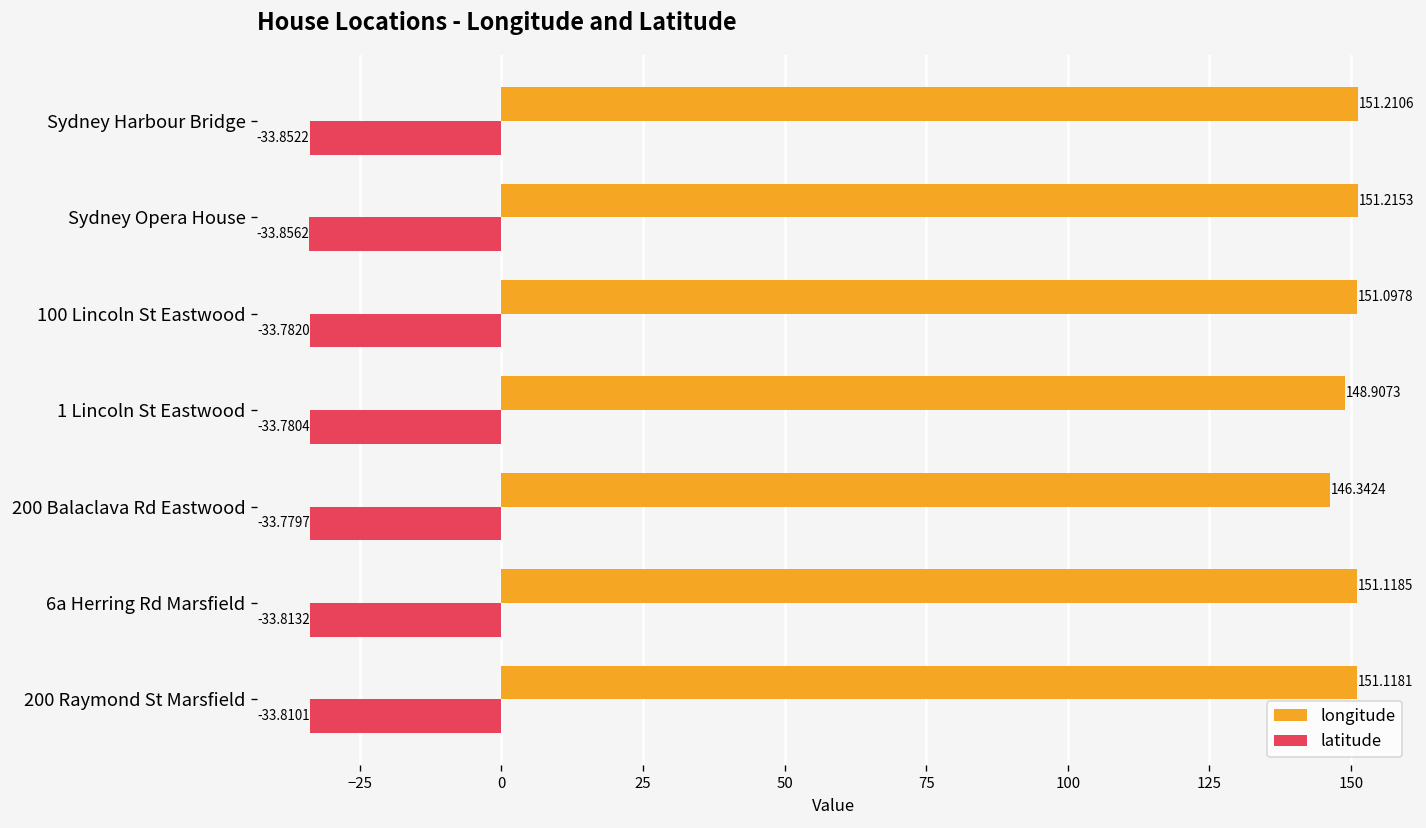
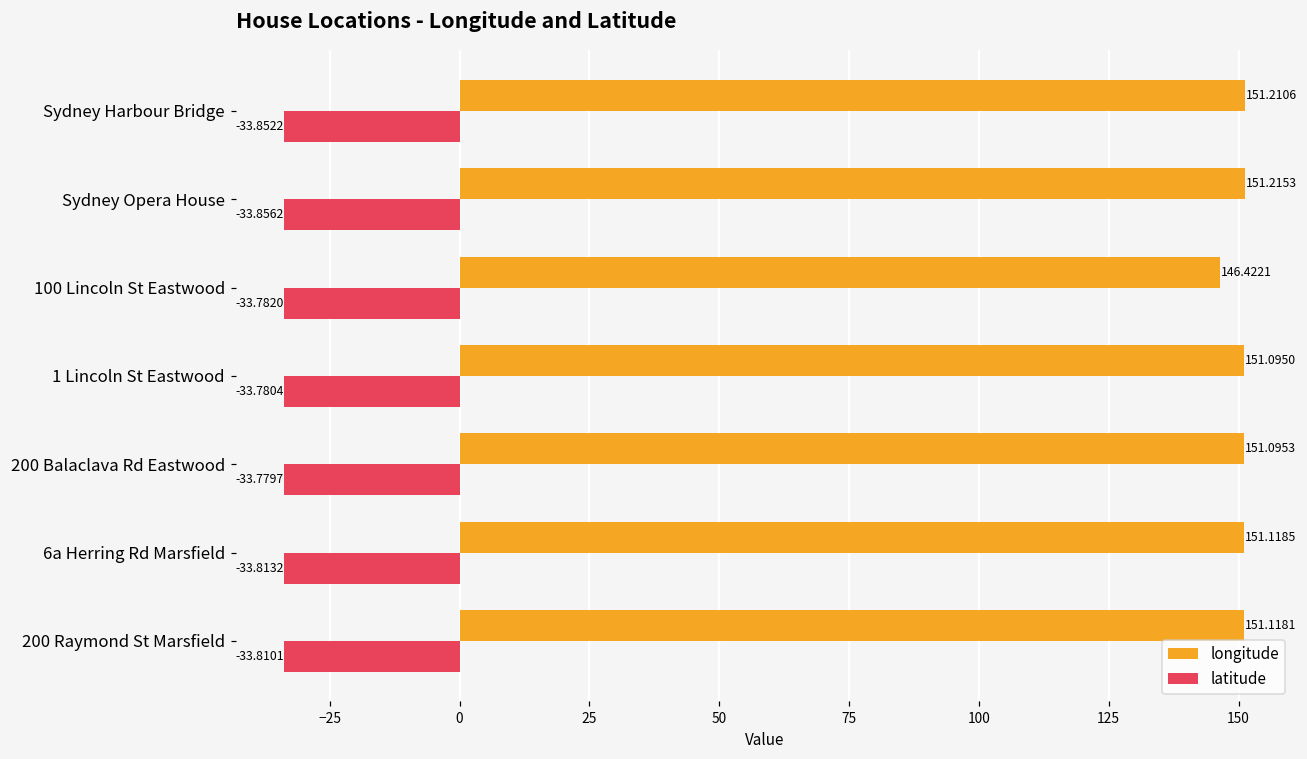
  {
    "longitude": {
      "Sydney Harbour Bridge": 151.2106,
      "Sydney Opera House": 151.2153,
-     "100 Lincoln St Eastwood": 151.0978,
-     "1 Lincoln St Eastwood": 148.9073,
-     "200 Balaclava Rd Eastwood": 146.3424,
+     "100 Lincoln St Eastwood": 146.4221,
+     "1 Lincoln St Eastwood": 151.0950,
+     "200 Balaclava Rd Eastwood": 151.0953,
      "6a Herring Rd Marsfield": 151.1185,
      "200 Raymond St Marsfield": 151.1181
    },
    "latitude": {
      "Sydney Harbour Bridge": -33.8522,
      "Sydney Opera House": -33.8562,
      "100 Lincoln St Eastwood": -33.7820,
      "1 Lincoln St Eastwood": -33.7804,
      "200 Balaclava Rd Eastwood": -33.7797,
      "6a Herring Rd Marsfield": -33.8132,
      "200 Raymond St Marsfield": -33.8101
    }
  }
